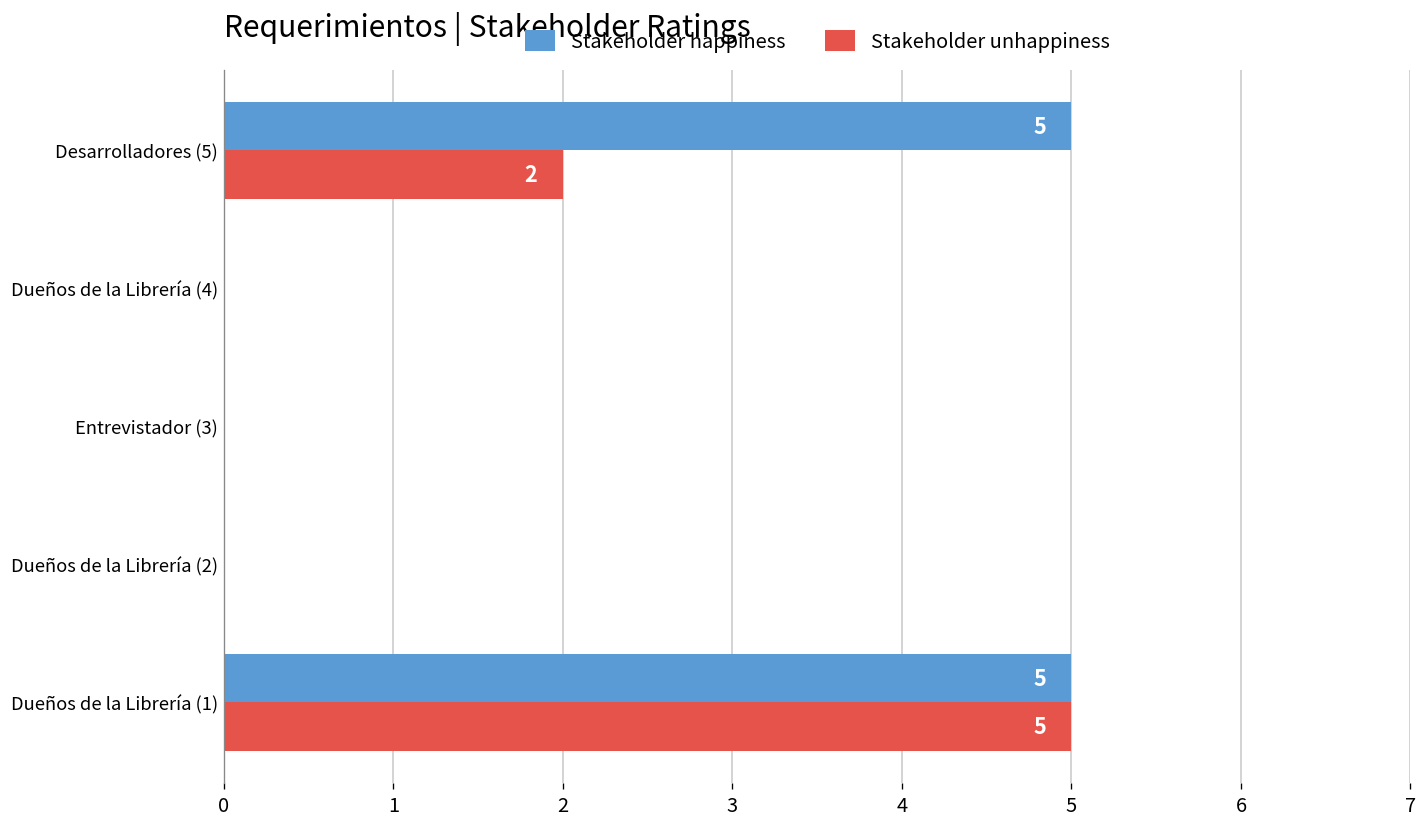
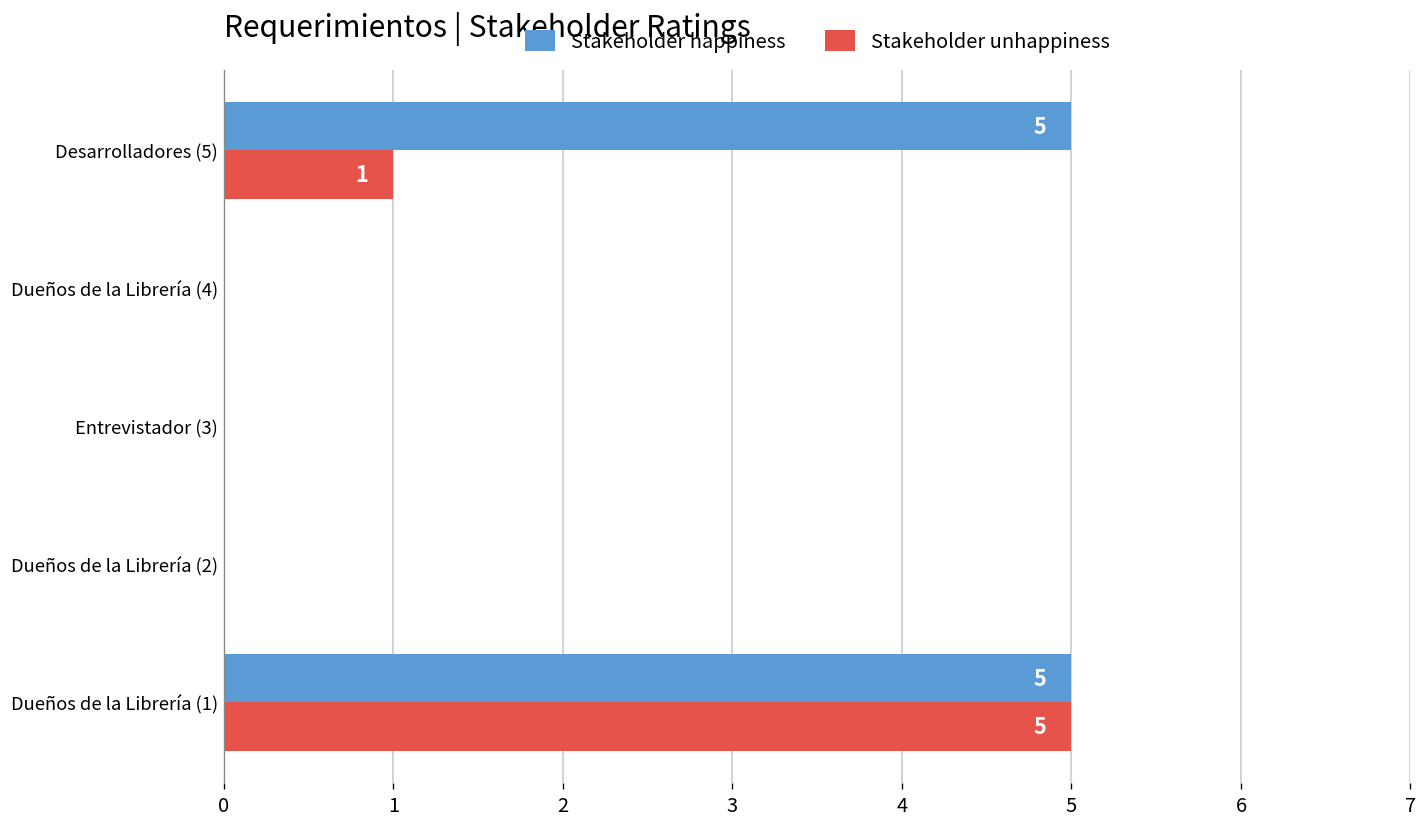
  {
    "Stakeholder happiness": {
      "Desarrolladores (5)": 5,
      "Dueños de la Librería (1)": 5
    },
    "Stakeholder unhappiness": {
-     "Desarrolladores (5)": 2,
+     "Desarrolladores (5)": 1,
      "Dueños de la Librería (1)": 5
    }
  }
